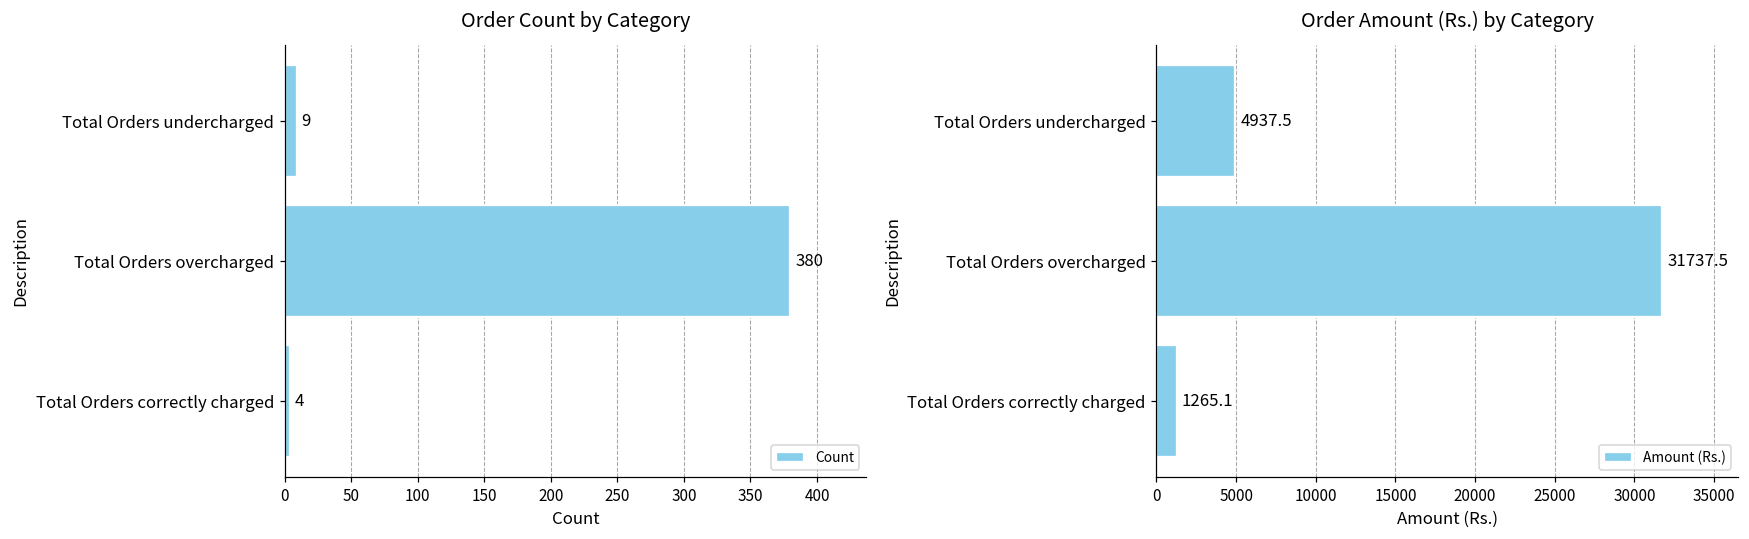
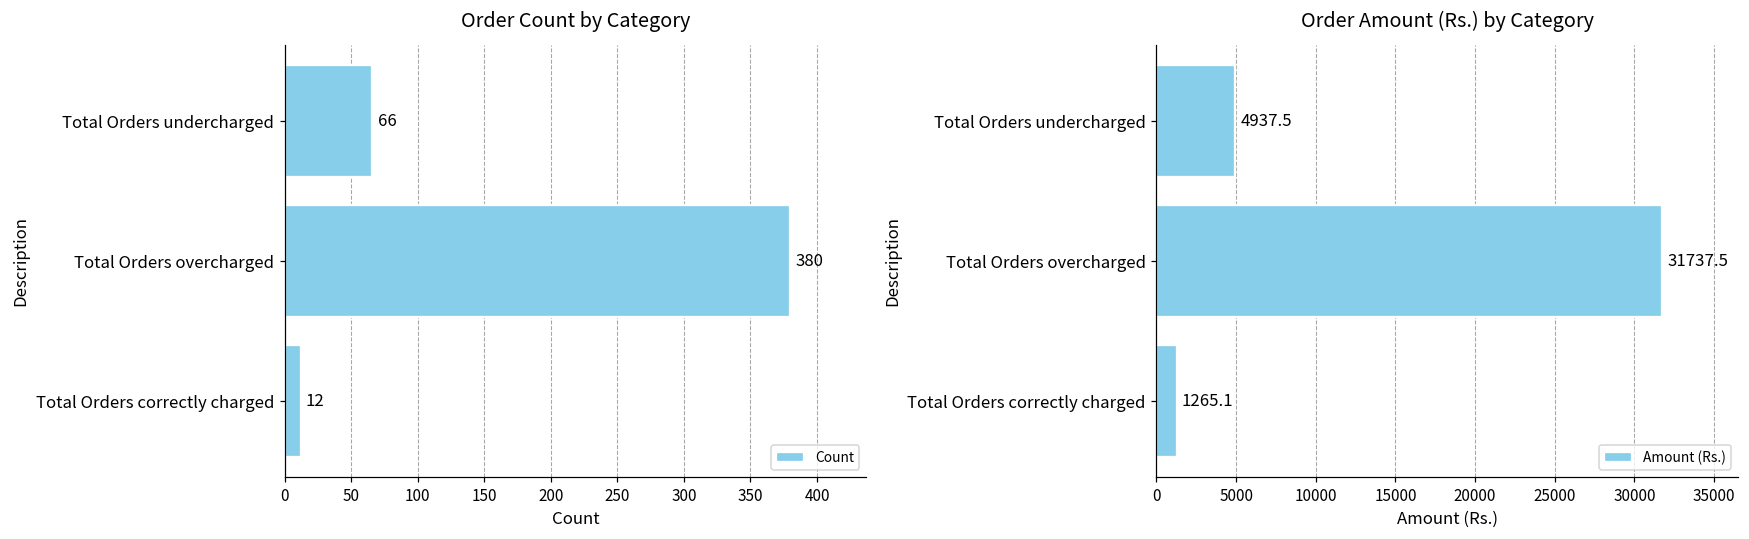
  {
    "Order Count by Category": {
-     "Total Orders undercharged": 9,
+     "Total Orders undercharged": 66,
      "Total Orders overcharged": 380,
-     "Total Orders correctly charged": 4
+     "Total Orders correctly charged": 12
    },
    "Order Amount (Rs.) by Category": {
      "Total Orders undercharged": 4937.5,
      "Total Orders overcharged": 31737.5,
      "Total Orders correctly charged": 1265.1
    }
  }
